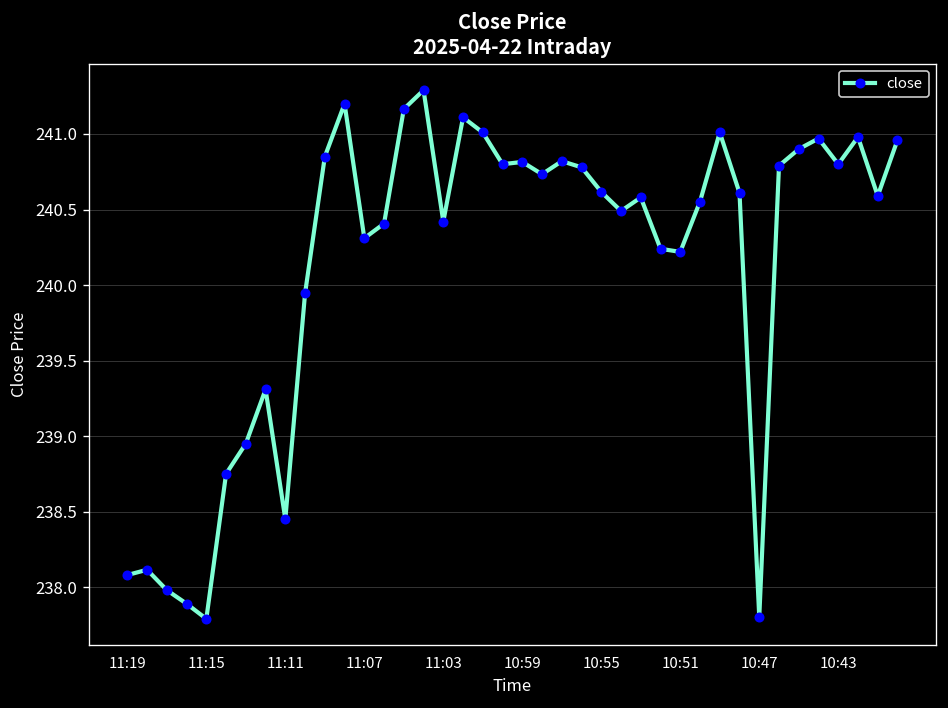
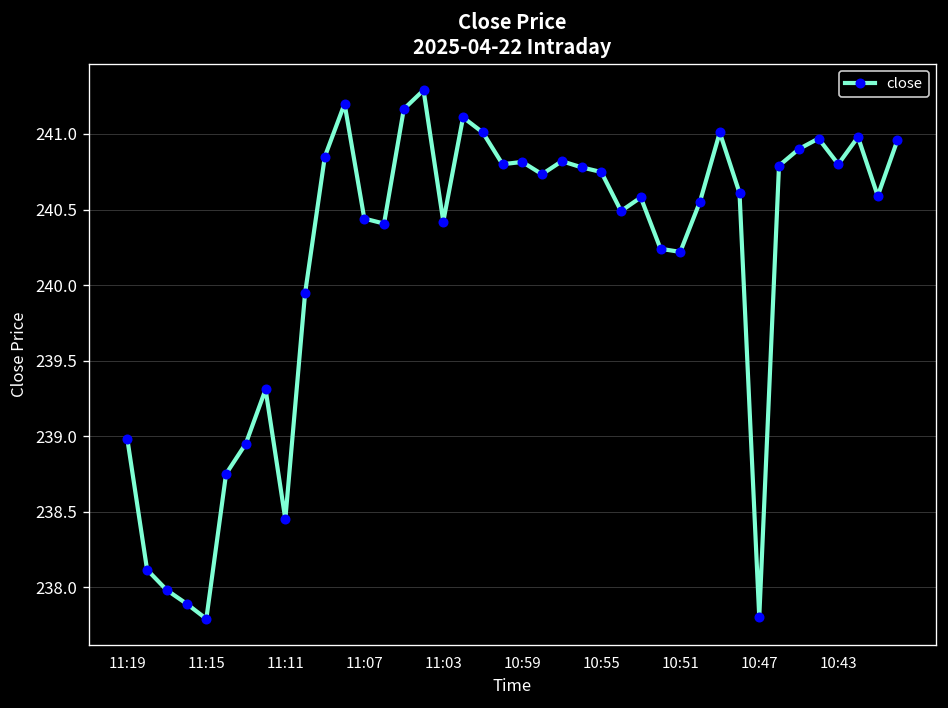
  {
-   "11:19": 238.08,
+   "11:19": 238.98,
    "11:15": 237.79,
    "11:11": 238.45,
-   "11:07": 240.31,
+   "11:07": 240.44,
    "11:03": 240.42,
    "10:59": 240.82,
-   "10:55": 240.62,
+   "10:55": 240.75,
    "10:51": 240.22,
    "10:47": 237.80,
    "10:43": 240.80
  }
